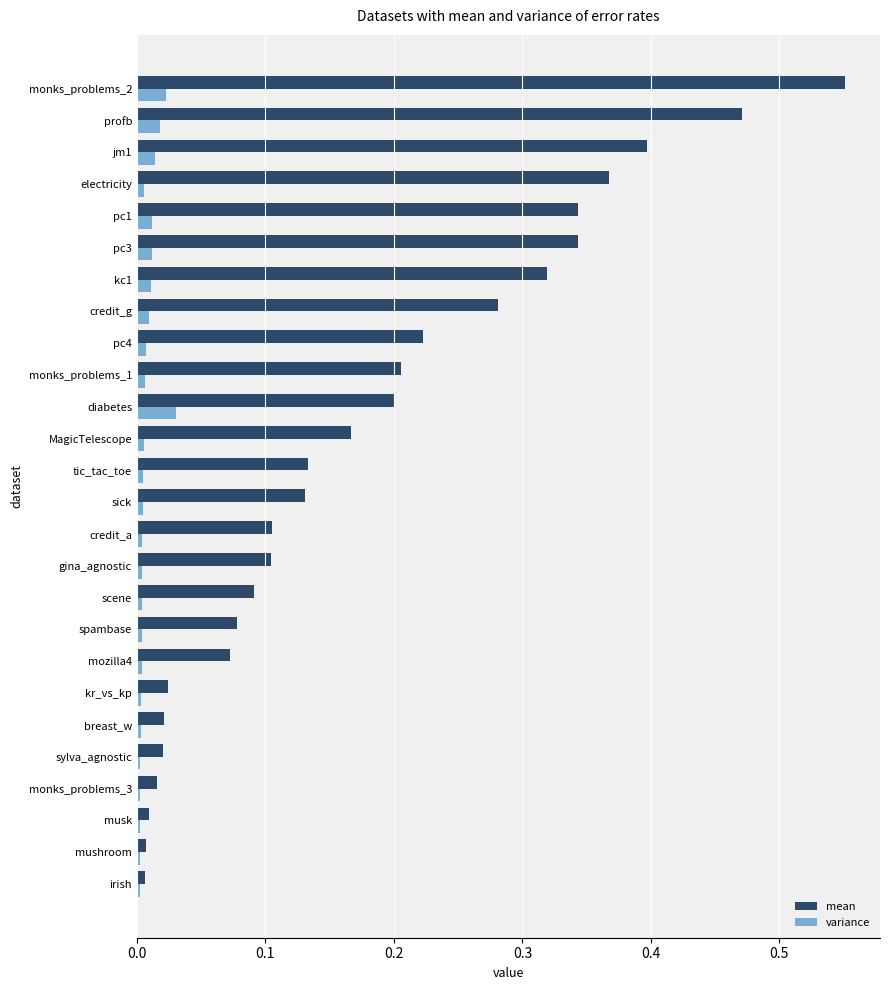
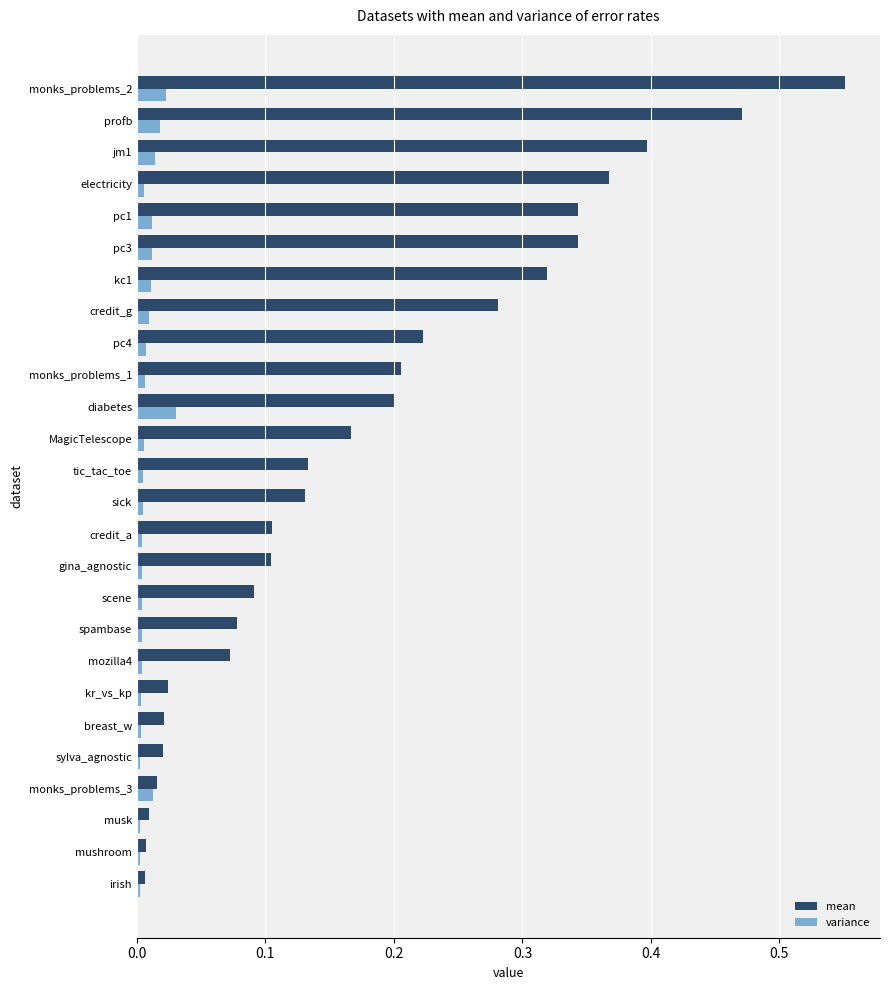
  {
    "mean": {
      "monks_problems_2": 0.551,
      "profb": 0.471,
      "jm1": 0.397,
      "electricity": 0.367,
      "pc1": 0.343,
      "pc3": 0.343,
      "kc1": 0.319,
      "credit_g": 0.281,
      "pc4": 0.222,
      "monks_problems_1": 0.206,
      "diabetes": 0.201,
      "MagicTelescope": 0.166,
      "tic_tac_toe": 0.133,
      "sick": 0.131,
      "credit_a": 0.105,
      "gina_agnostic": 0.104,
      "scene": 0.091,
      "spambase": 0.078,
      "mozilla4": 0.073,
      "kr_vs_kp": 0.024,
      "breast_w": 0.021,
      "sylva_agnostic": 0.020,
      "monks_problems_3": 0.015,
      "musk": 0.009,
      "mushroom": 0.007,
      "irish": 0.006
    },
    "variance": {
      "monks_problems_2": 0.023,
      "profb": 0.018,
      "jm1": 0.014,
      "electricity": 0.006,
      "pc1": 0.012,
      "pc3": 0.012,
      "kc1": 0.011,
      "credit_g": 0.009,
      "pc4": 0.007,
      "monks_problems_1": 0.007,
      "diabetes": 0.031,
      "MagicTelescope": 0.006,
      "tic_tac_toe": 0.005,
      "sick": 0.005,
      "credit_a": 0.004,
      "gina_agnostic": 0.004,
      "scene": 0.004,
      "spambase": 0.004,
      "mozilla4": 0.004,
      "kr_vs_kp": 0.003,
      "breast_w": 0.003,
      "sylva_agnostic": 0.003,
-     "monks_problems_3": 0.003,
+     "monks_problems_3": 0.013,
      "musk": 0.003,
      "mushroom": 0.003,
      "irish": 0.003
    }
  }
